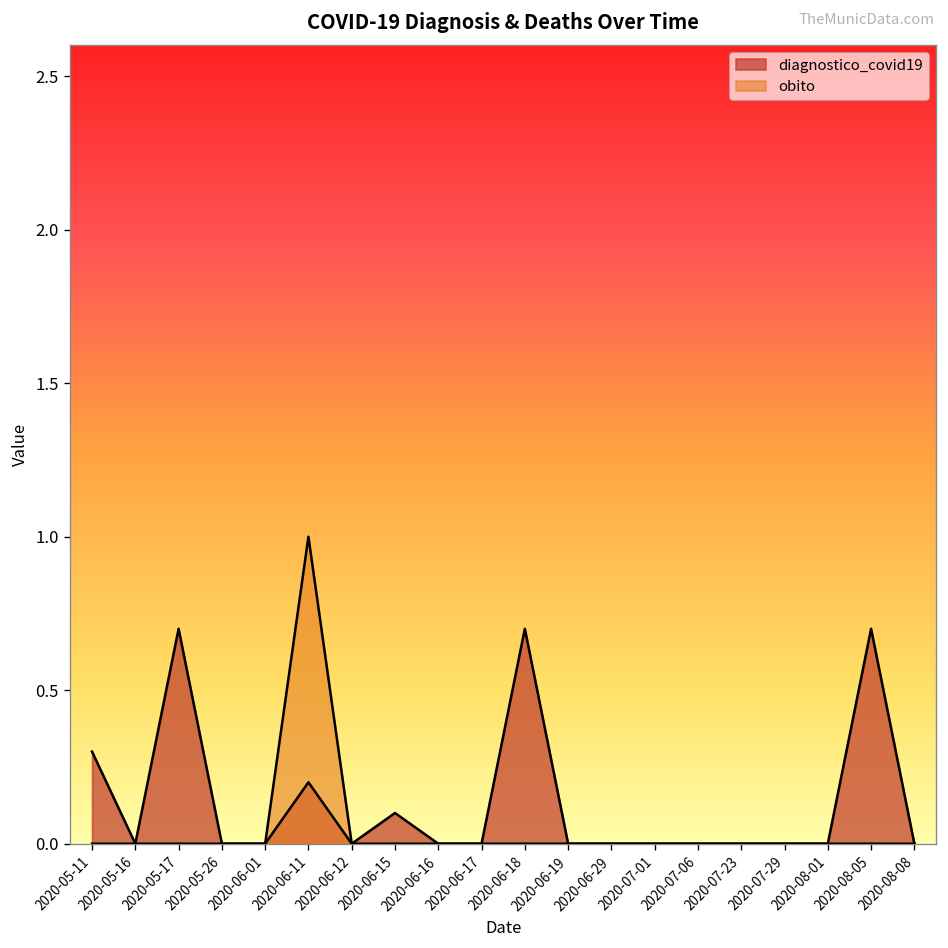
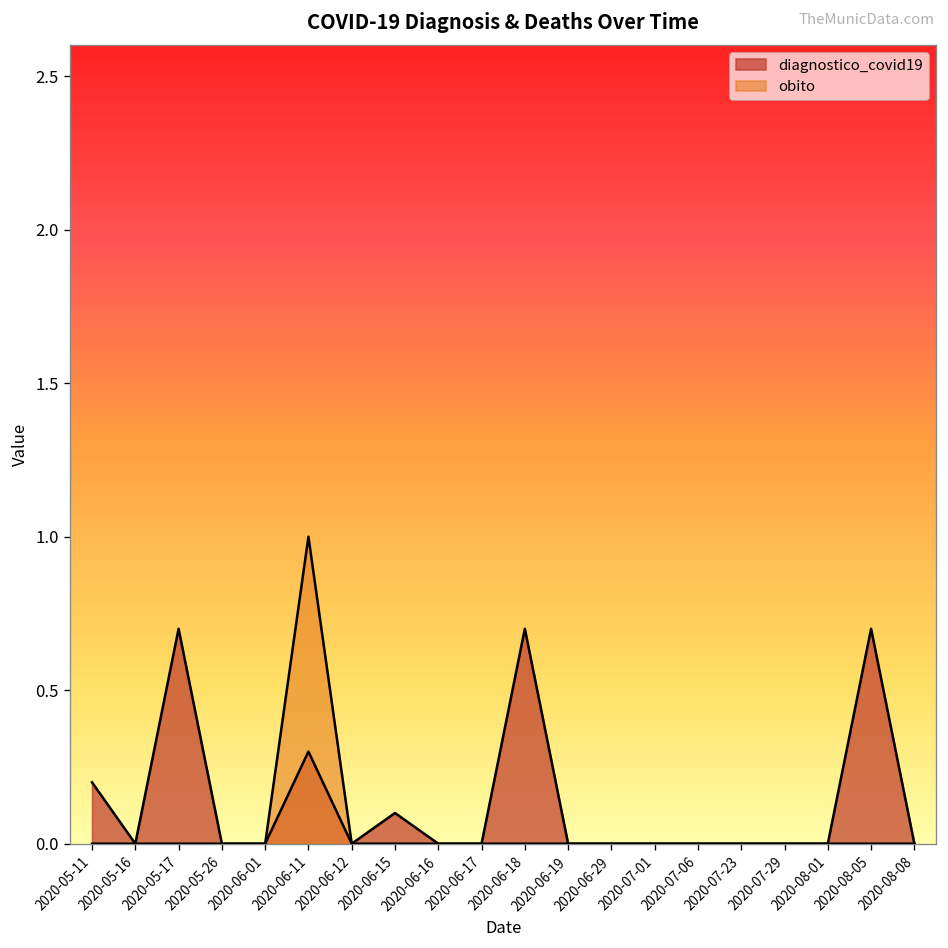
  {
    "diagnostico_covid19": {
-     "2020-05-11": 0.3,
+     "2020-05-11": 0.2,
      "2020-05-17": 0.7,
-     "2020-06-11": 0.2,
+     "2020-06-11": 0.3,
      "2020-06-15": 0.1,
      "2020-06-18": 0.7,
      "2020-08-05": 0.7
    },
    "obito": {
      "2020-05-11": 0.0,
      "2020-05-17": 0.0,
      "2020-06-11": 1.0,
      "2020-06-15": 0.0,
      "2020-06-18": 0.0,
      "2020-08-05": 0.0
    }
  }
